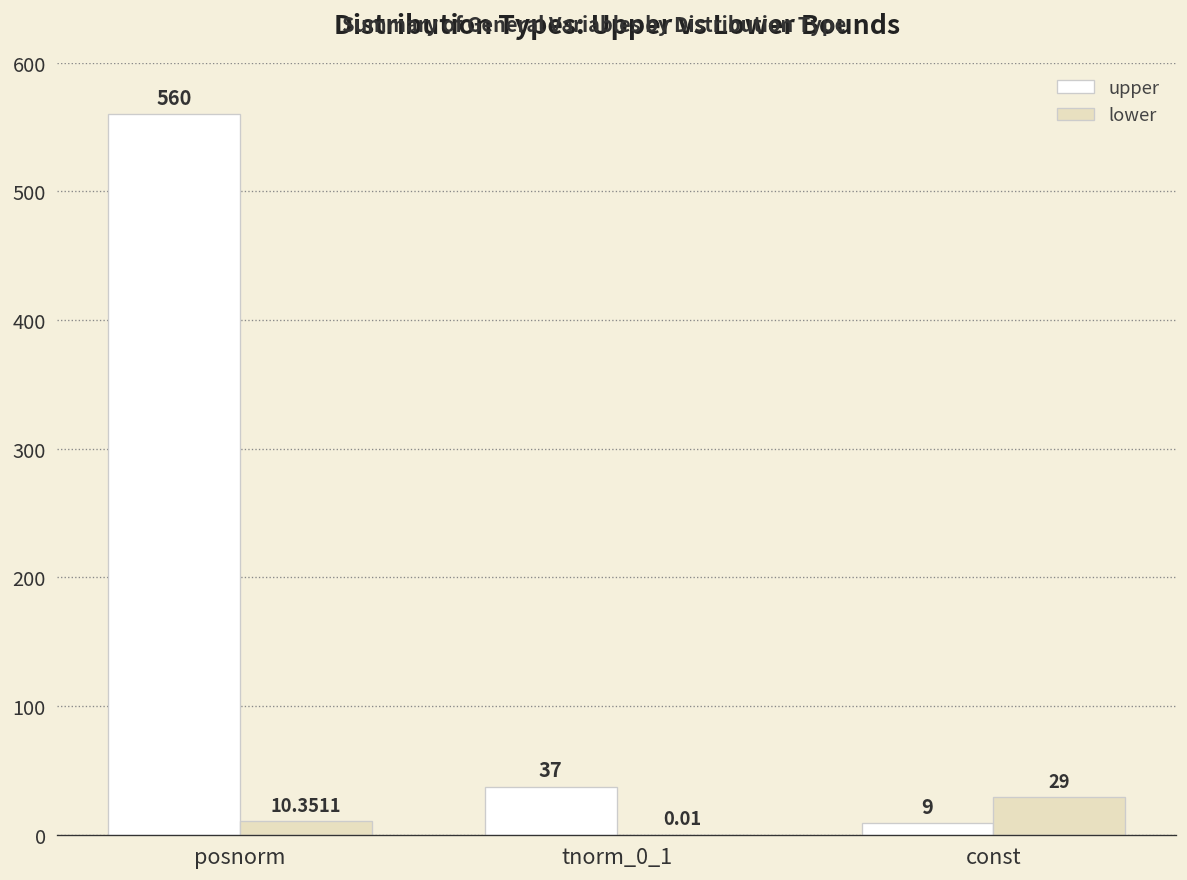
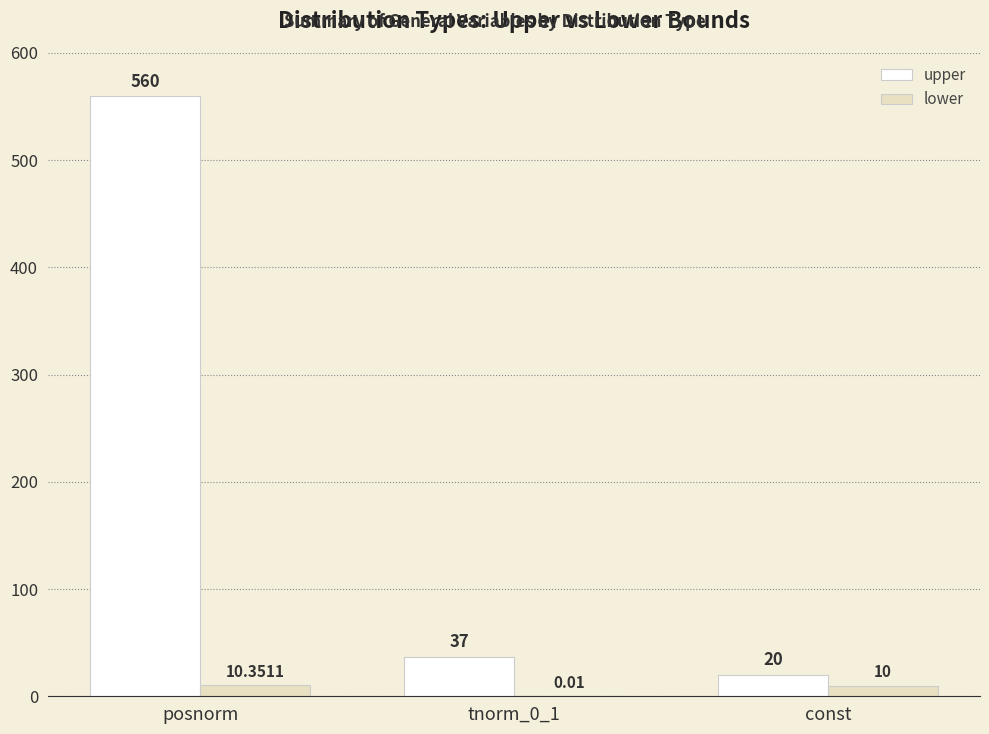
  {
    "upper": {
      "posnorm": 560,
      "tnorm_0_1": 37,
-     "const": 9
+     "const": 20
    },
    "lower": {
      "posnorm": 10.3511,
      "tnorm_0_1": 0.01,
-     "const": 29
+     "const": 10
    }
  }
